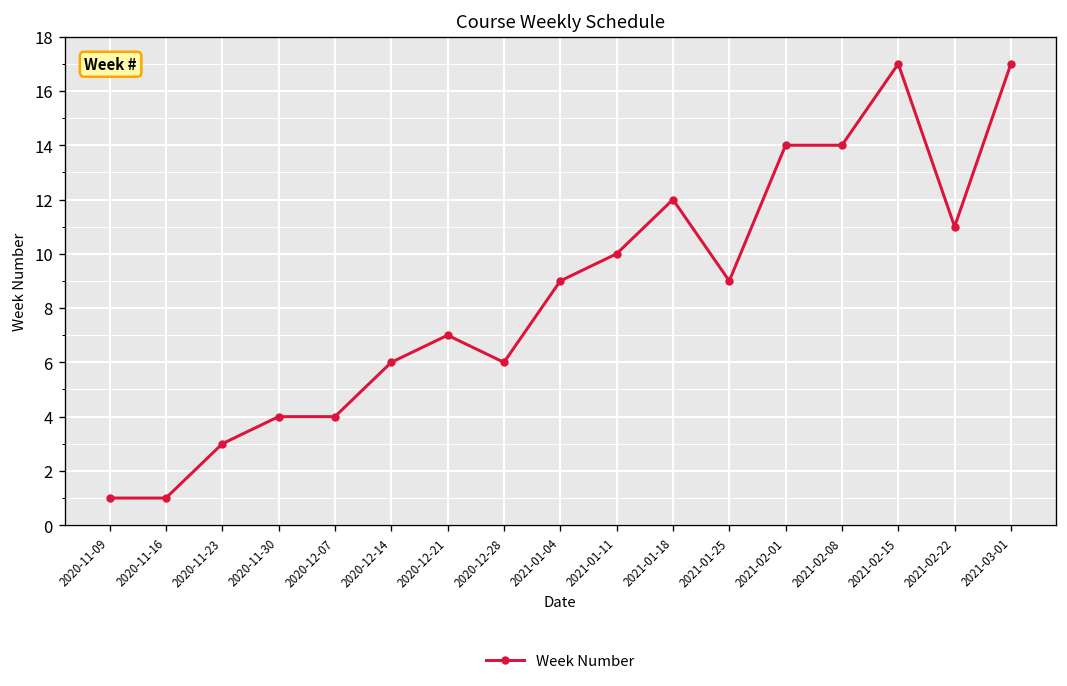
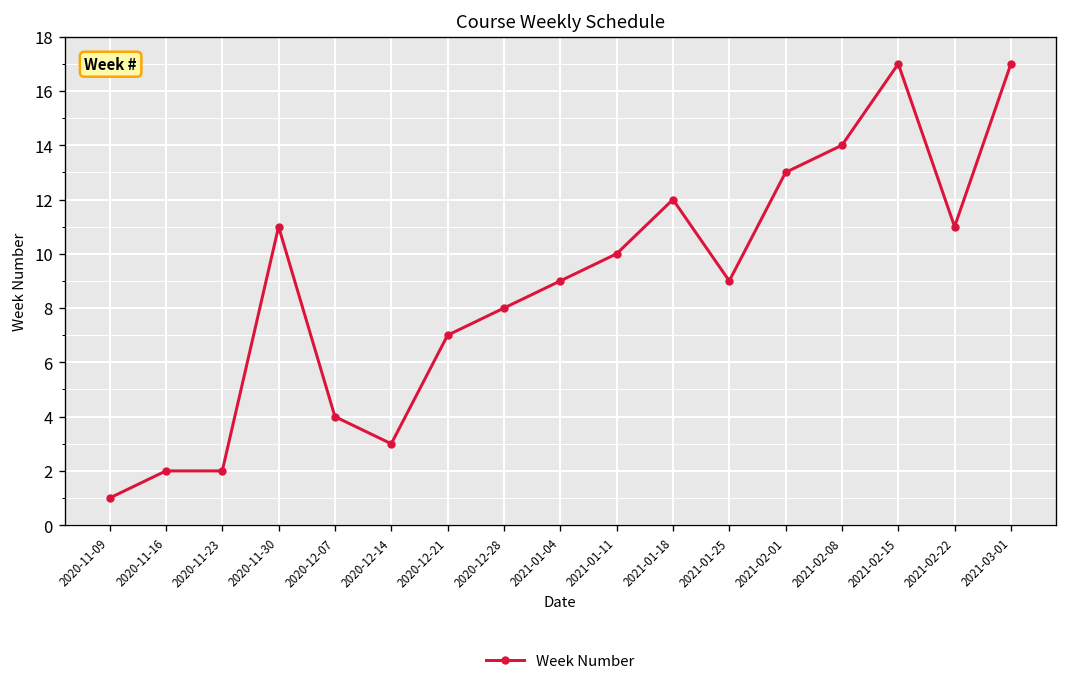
  {
    "2020-11-09": 1,
-   "2020-11-16": 1,
-   "2020-11-23": 3,
-   "2020-11-30": 4,
+   "2020-11-16": 2,
+   "2020-11-23": 2,
+   "2020-11-30": 11,
    "2020-12-07": 4,
-   "2020-12-14": 6,
+   "2020-12-14": 3,
    "2020-12-21": 7,
-   "2020-12-28": 6,
+   "2020-12-28": 8,
    "2021-01-04": 9,
    "2021-01-11": 10,
    "2021-01-18": 12,
    "2021-01-25": 9,
-   "2021-02-01": 14,
+   "2021-02-01": 13,
    "2021-02-08": 14,
    "2021-02-15": 17,
    "2021-02-22": 11,
    "2021-03-01": 17
  }
